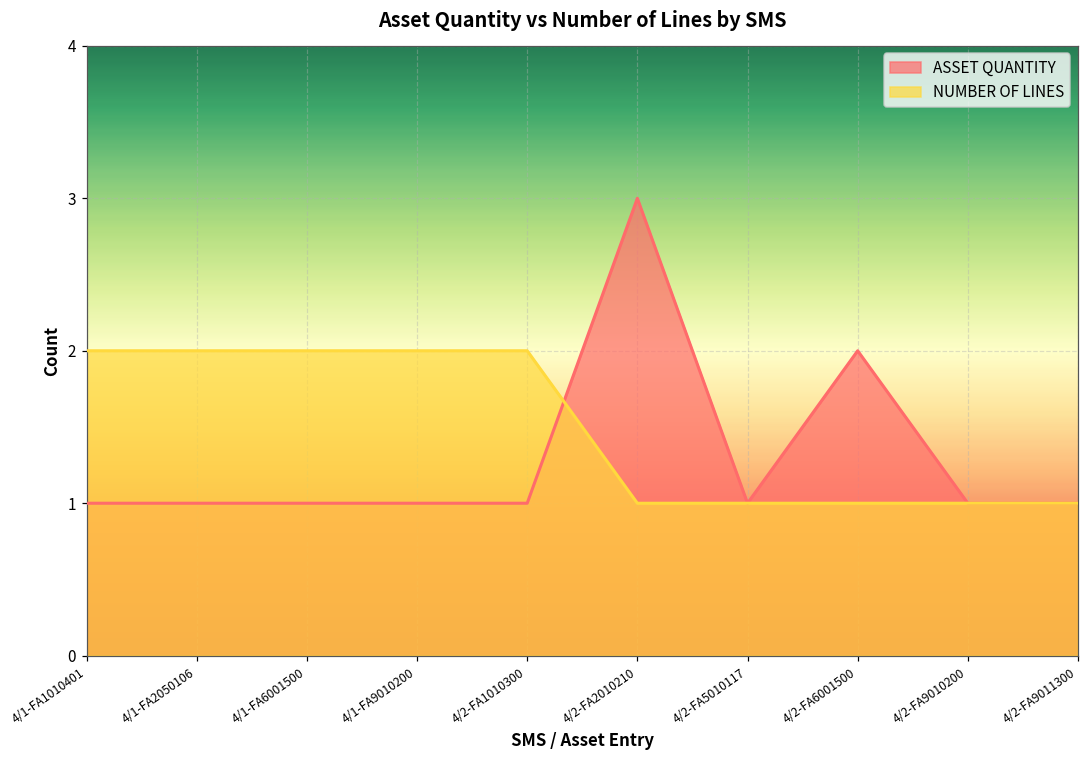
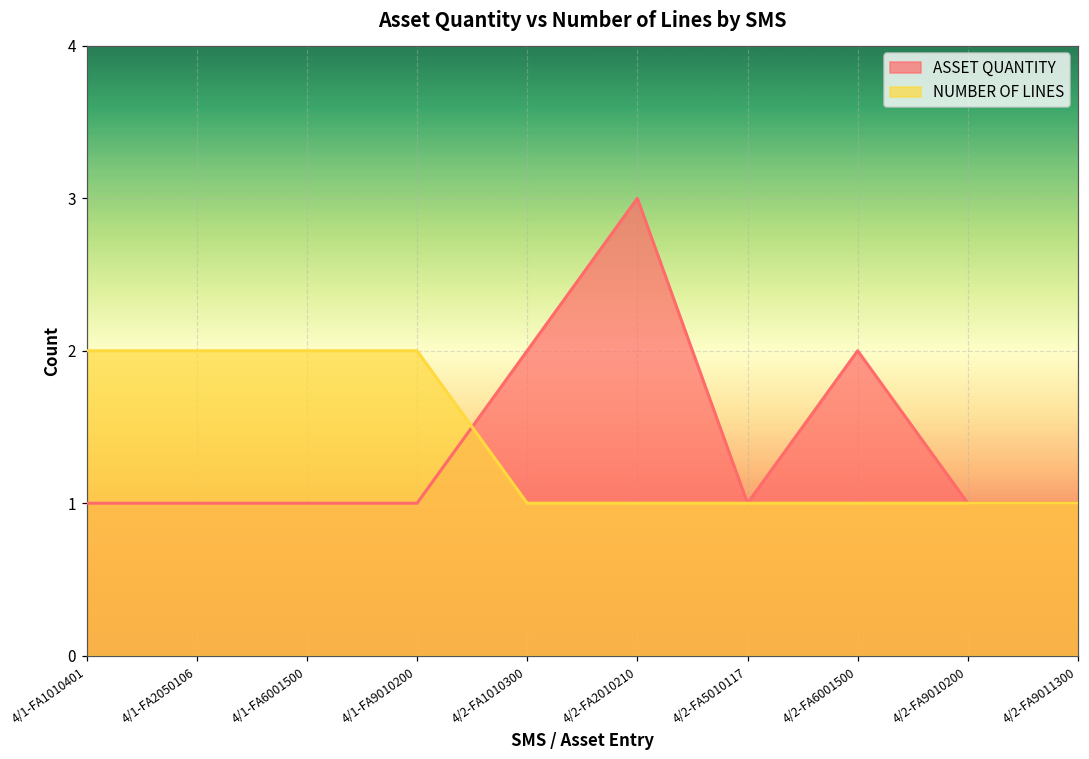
  {
    "ASSET QUANTITY": {
      "4/1-FA1010401": 1,
      "4/1-FA2050106": 1,
      "4/1-FA6001500": 1,
      "4/1-FA9010200": 1,
-     "4/2-FA1010300": 1,
+     "4/2-FA1010300": 2,
      "4/2-FA2010210": 3,
      "4/2-FA6001500": 2
    },
    "NUMBER OF LINES": {
      "4/1-FA1010401": 2,
      "4/1-FA2050106": 2,
      "4/1-FA6001500": 2,
      "4/1-FA9010200": 2,
-     "4/2-FA1010300": 2,
+     "4/2-FA1010300": 1,
      "4/2-FA2010210": 1,
      "4/2-FA6001500": 1
    }
  }
